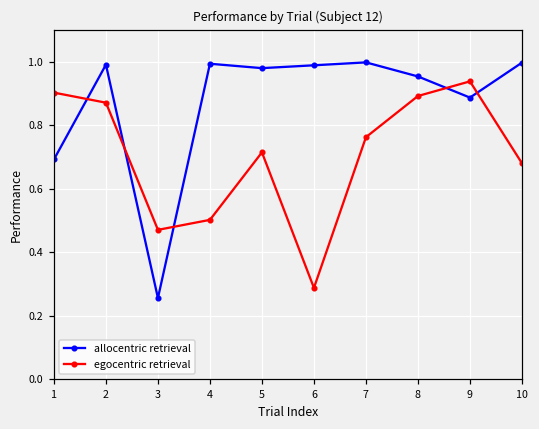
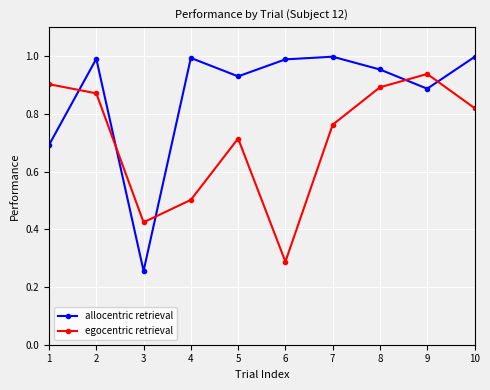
  {
    "allocentric retrieval": {
      "1": 0.69,
      "2": 0.99,
      "3": 0.26,
      "4": 0.99,
-     "5": 0.98,
+     "5": 0.93,
      "6": 0.99,
      "7": 1.00,
      "8": 0.95,
      "9": 0.89,
      "10": 1.00
    },
    "egocentric retrieval": {
      "1": 0.90,
      "2": 0.87,
-     "3": 0.47,
+     "3": 0.42,
      "4": 0.50,
      "5": 0.71,
      "6": 0.29,
      "7": 0.76,
      "8": 0.89,
      "9": 0.94,
-     "10": 0.68
+     "10": 0.82
    }
  }
